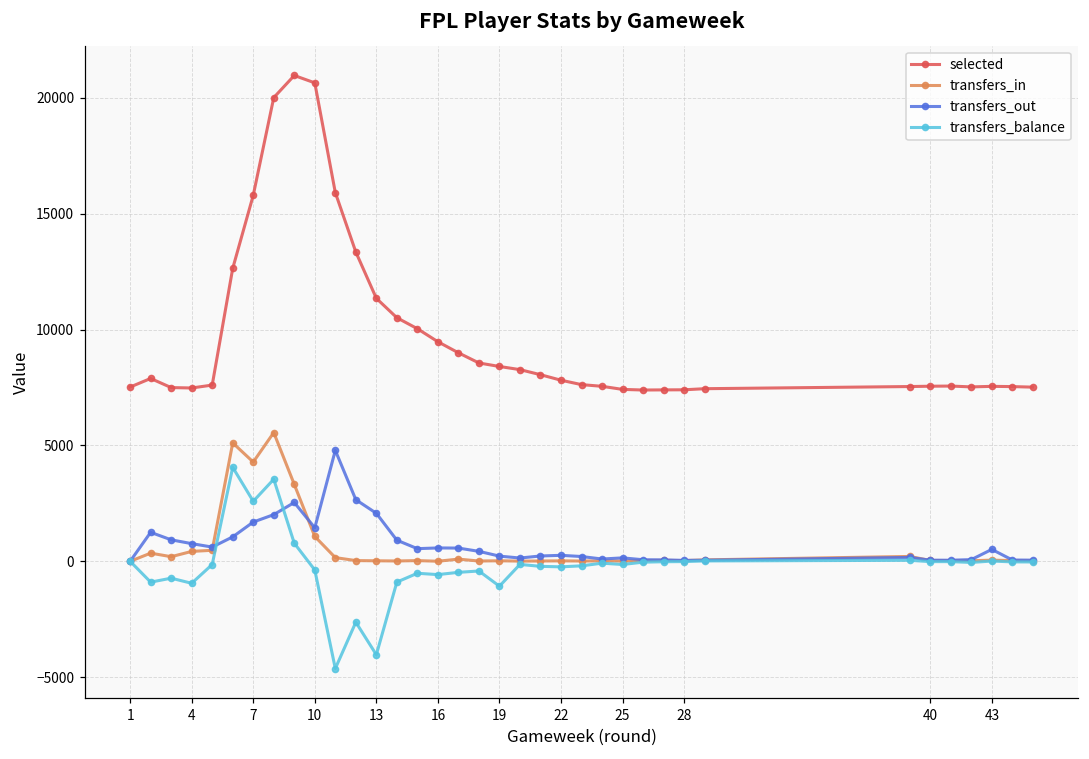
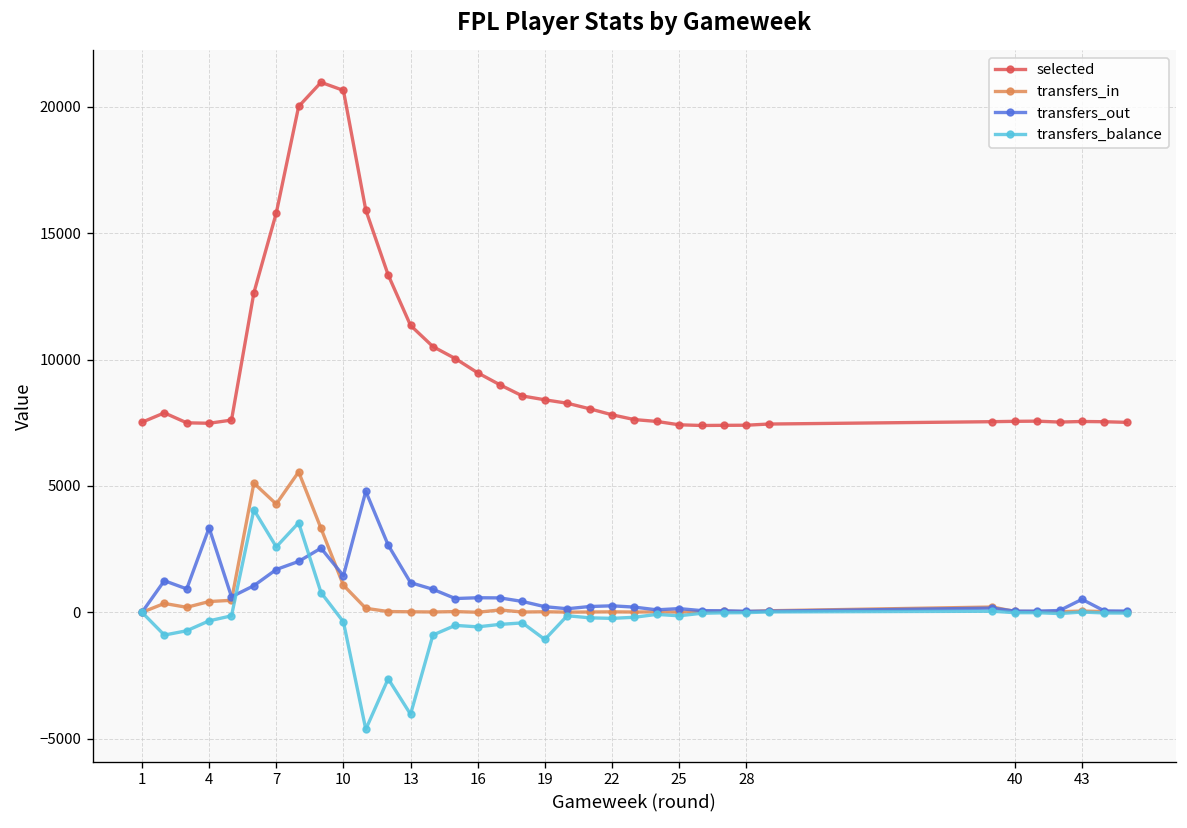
  {
    "transfers_out": {
-     "4": 800,
+     "4": 3300,
      "7": 1700,
      "10": 1400,
-     "13": 2100,
+     "13": 1200,
      "16": 600,
      "19": 200,
      "22": 300,
      "25": 100,
      "43": 500
    },
    "transfers_balance": {
-     "4": -900,
+     "4": -300,
      "7": 2600,
      "10": -400,
      "13": -4000,
      "16": -600,
      "19": -1100,
      "22": -200,
      "25": -100
    }
  }
